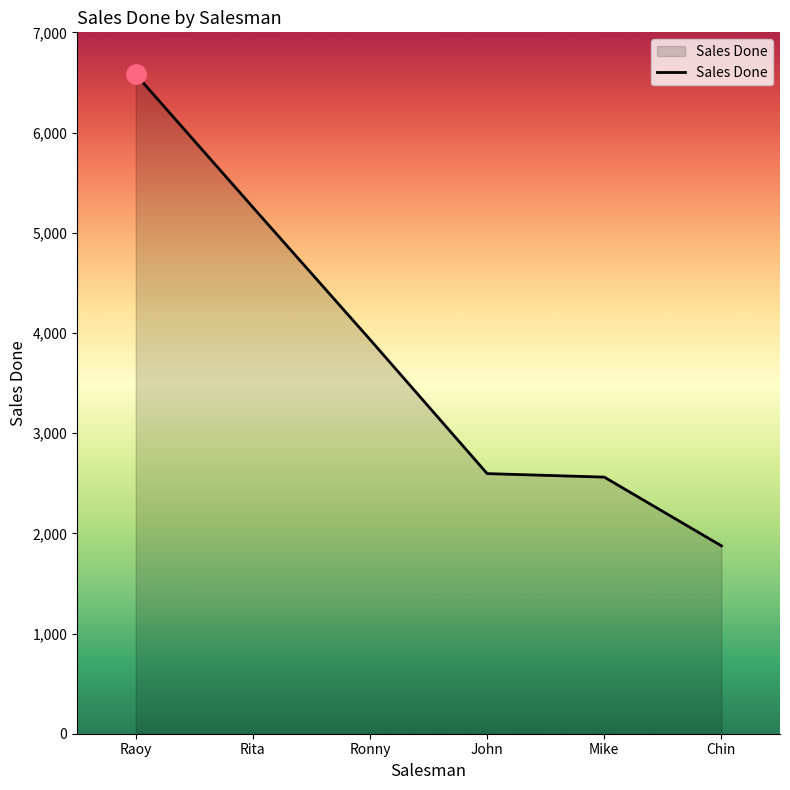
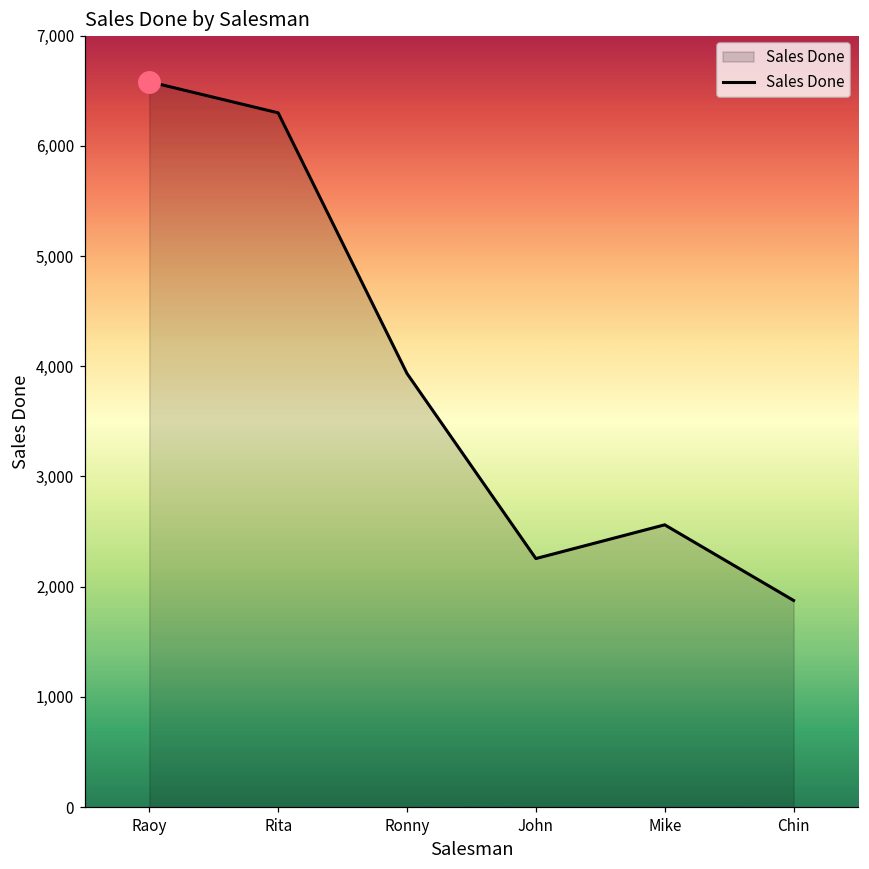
  {
    "Sales Done": {
-     "Rita": "5,250",
+     "Rita": "6,300",
      "Ronny": "3,930",
-     "John": "2,600",
+     "John": "2,260",
      "Mike": "2,560",
      "Chin": "1,880"
    }
  }
